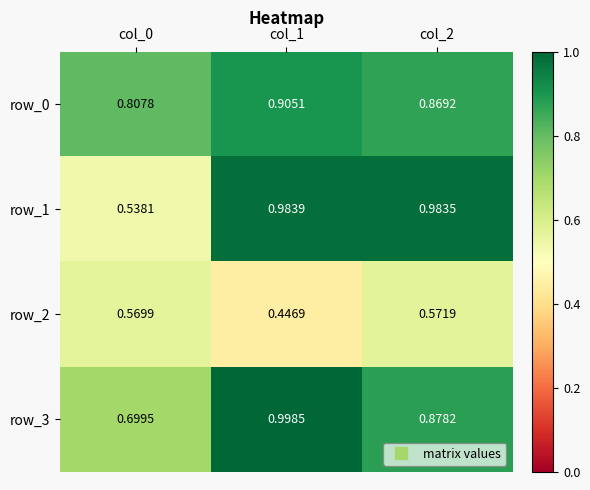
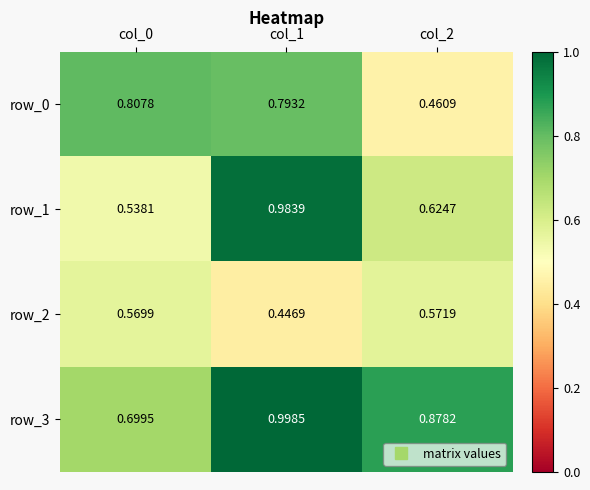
  {
    "row_0": {
      "col_0": 0.8078,
-     "col_1": 0.9051,
-     "col_2": 0.8692
+     "col_1": 0.7932,
+     "col_2": 0.4609
    },
    "row_1": {
      "col_0": 0.5381,
      "col_1": 0.9839,
-     "col_2": 0.9835
+     "col_2": 0.6247
    },
    "row_2": {
      "col_0": 0.5699,
      "col_1": 0.4469,
      "col_2": 0.5719
    },
    "row_3": {
      "col_0": 0.6995,
      "col_1": 0.9985,
      "col_2": 0.8782
    }
  }
